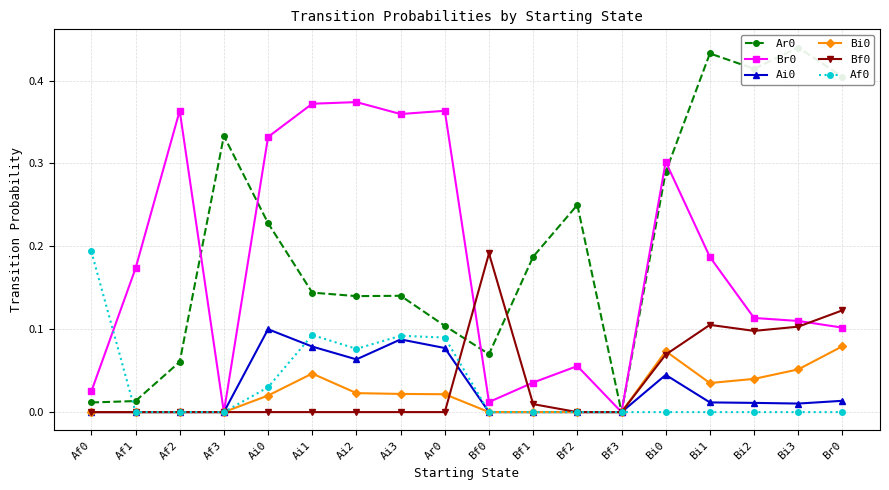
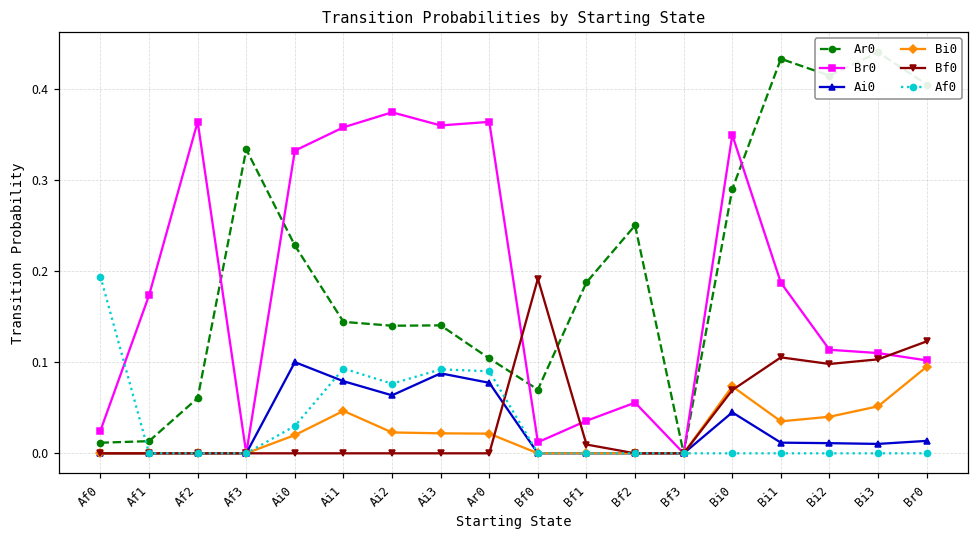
  {
    "Ar0": {
      "Af0": 0.01,
      "Af1": 0.01,
      "Af2": 0.06,
      "Af3": 0.33,
      "Ai0": 0.23,
      "Ai1": 0.14,
      "Ai2": 0.14,
      "Ai3": 0.14,
      "Ar0": 0.10,
      "Bf0": 0.07,
      "Bf1": 0.19,
      "Bf2": 0.25,
      "Bi0": 0.29,
      "Bi1": 0.43
    },
    "Br0": {
      "Af0": 0.02,
      "Af1": 0.17,
      "Af2": 0.36,
      "Ai0": 0.33,
-     "Ai1": 0.37,
+     "Ai1": 0.36,
      "Ai2": 0.37,
      "Ai3": 0.36,
      "Ar0": 0.36,
      "Bf0": 0.01,
      "Bf1": 0.04,
      "Bf2": 0.06,
-     "Bi0": 0.30,
+     "Bi0": 0.35,
      "Bi1": 0.19,
      "Bi2": 0.11,
      "Bi3": 0.11,
      "Br0": 0.10
    },
    "Ai0": {
      "Ai0": 0.10,
      "Ai1": 0.08,
      "Ai2": 0.06,
      "Ai3": 0.09,
      "Ar0": 0.08,
      "Bi0": 0.04,
      "Bi1": 0.01,
      "Bi2": 0.01,
      "Bi3": 0.01,
      "Br0": 0.01
    },
    "Bi0": {
      "Ai0": 0.02,
      "Ai1": 0.05,
      "Ai2": 0.02,
      "Ai3": 0.02,
      "Ar0": 0.02,
      "Bi0": 0.07,
      "Bi1": 0.04,
      "Bi2": 0.04,
      "Bi3": 0.05,
-     "Br0": 0.08
+     "Br0": 0.09
    },
    "Bf0": {
      "Ai0": 0.00,
      "Ai1": 0.00,
      "Ai2": 0.00,
      "Ai3": 0.00,
      "Ar0": 0.00,
      "Bf0": 0.19,
      "Bf1": 0.01,
      "Bi0": 0.07,
      "Bi1": 0.11,
      "Bi2": 0.10,
      "Bi3": 0.10,
      "Br0": 0.12
    },
    "Af0": {
      "Af0": 0.19,
      "Ai0": 0.03,
      "Ai1": 0.09,
      "Ai2": 0.08,
      "Ai3": 0.09,
      "Ar0": 0.09,
      "Bi0": 0.00,
      "Bi1": 0.00,
      "Bi2": 0.00,
      "Bi3": 0.00,
      "Br0": 0.00
    }
  }
